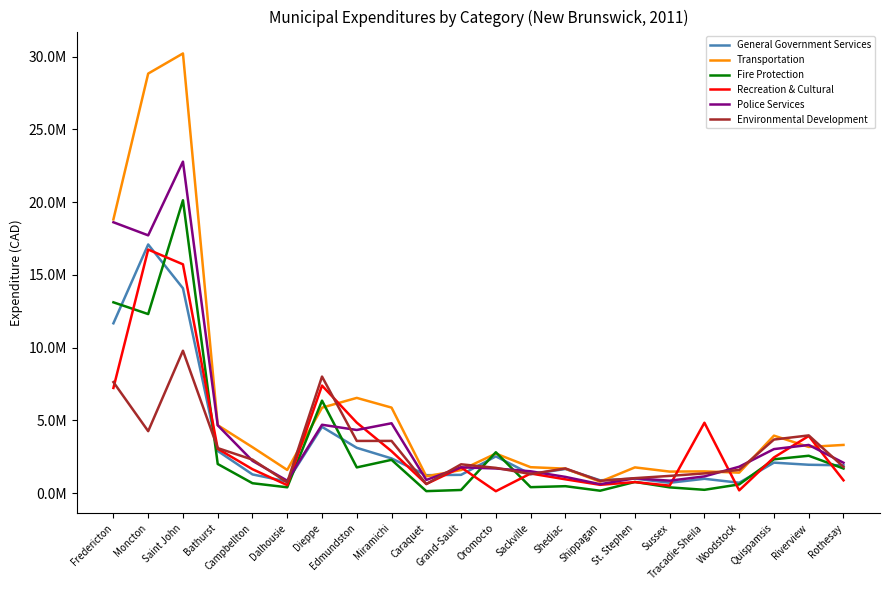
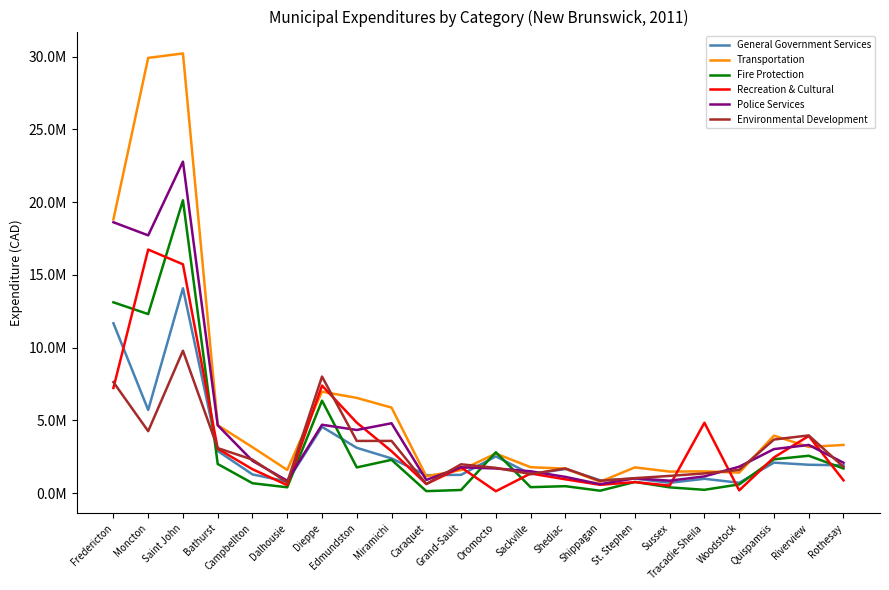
  {
    "General Government Services": {
      "Fredericton": 11700000,
-     "Moncton": 17100000,
+     "Moncton": 5700000,
      "Saint John": 14100000,
      "Campbellton": 1300000,
      "Edmundston": 3100000,
      "Grand-Sault": 1300000,
      "Oromocto": 2500000,
      "Quispamsis": 2100000,
      "Riverview": 2000000
    },
    "Transportation": {
      "Fredericton": 18800000,
-     "Moncton": 28800000,
+     "Moncton": 29900000,
      "Saint John": 30200000,
      "Campbellton": 3200000,
      "Dalhousie": 1600000,
-     "Dieppe": 5900000,
+     "Dieppe": 7000000,
      "Edmundston": 6500000,
      "Miramichi": 5900000,
      "Grand-Sault": 1600000,
      "Sackville": 1800000,
      "St. Stephen": 1800000,
      "Sussex": 1500000,
      "Woodstock": 1400000,
      "Quispamsis": 4000000,
      "Rothesay": 3300000
    },
    "Fire Protection": {
      "Fredericton": 13100000,
      "Moncton": 12300000,
      "Saint John": 20100000,
      "Bathurst": 2000000,
      "Campbellton": 700000,
      "Dieppe": 6400000,
      "Edmundston": 1800000,
      "Caraquet": 100000,
      "Grand-Sault": 200000,
      "Sackville": 400000,
      "Shediac": 500000,
      "Shippagan": 200000,
      "Tracadie-Sheila": 200000,
      "Riverview": 2600000
    },
    "Recreation & Cultural": {
      "Fredericton": 7200000,
      "Moncton": 16700000,
      "Saint John": 15700000,
      "Campbellton": 1600000,
      "Dieppe": 7400000,
      "Edmundston": 4800000,
      "Miramichi": 2900000,
      "Oromocto": 100000,
      "Tracadie-Sheila": 4800000,
      "Woodstock": 200000,
      "Rothesay": 900000
    },
    "Police Services": {
      "Fredericton": 18600000,
      "Moncton": 17700000,
      "Saint John": 22800000,
      "Edmundston": 4300000,
      "Miramichi": 4800000,
      "Caraquet": 900000,
      "Woodstock": 1800000,
      "Quispamsis": 3000000
    },
    "Environmental Development": {
      "Fredericton": 7600000,
      "Moncton": 4300000,
      "Saint John": 9800000,
      "Dieppe": 8000000,
      "Edmundston": 3600000,
      "Miramichi": 3600000,
      "Grand-Sault": 2000000,
      "Sussex": 1200000,
      "Woodstock": 1600000,
      "Quispamsis": 3700000
    }
  }
